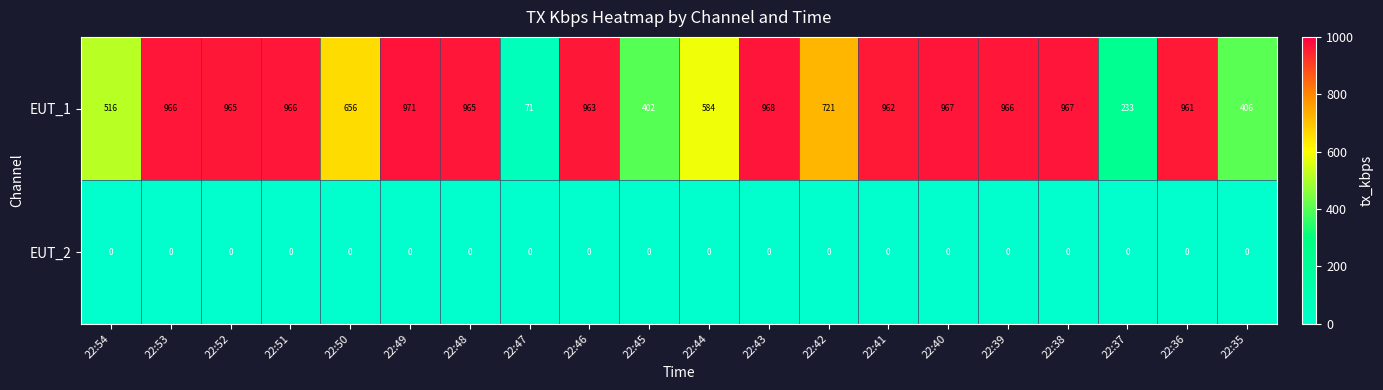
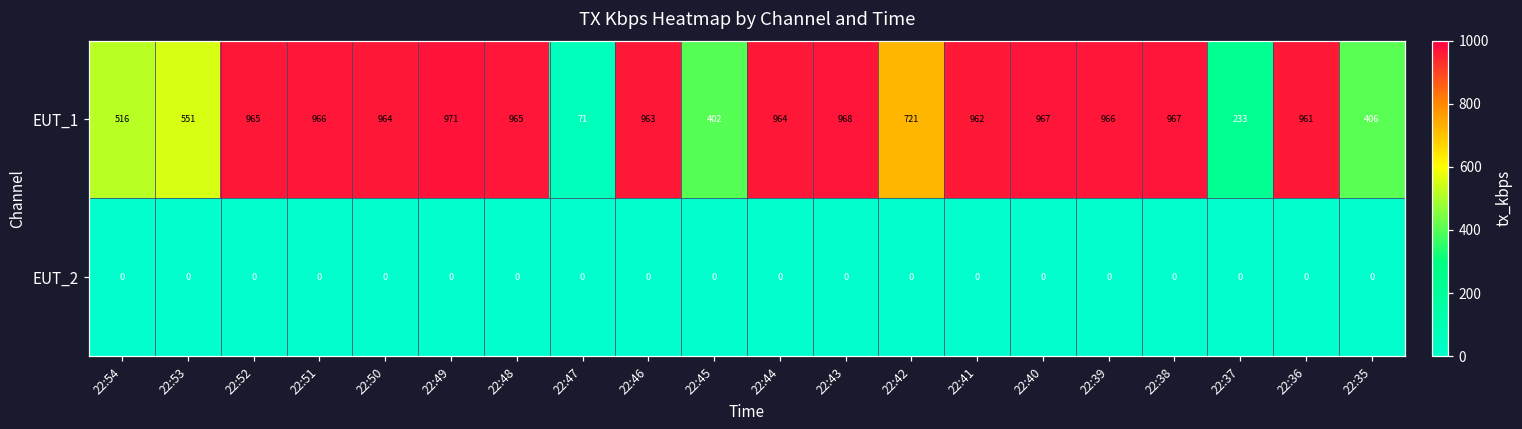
  {
    "EUT_1": {
      "22:54": 516,
-     "22:53": 966,
+     "22:53": 551,
      "22:52": 965,
      "22:51": 966,
-     "22:50": 656,
+     "22:50": 964,
      "22:49": 971,
      "22:48": 965,
      "22:47": 71,
      "22:46": 963,
      "22:45": 402,
-     "22:44": 584,
+     "22:44": 964,
      "22:43": 968,
      "22:42": 721,
      "22:41": 962,
      "22:40": 967,
      "22:39": 966,
      "22:38": 967,
      "22:37": 233,
      "22:36": 961,
      "22:35": 406
    },
    "EUT_2": {
      "22:54": 0,
      "22:53": 0,
      "22:52": 0,
      "22:51": 0,
      "22:50": 0,
      "22:49": 0,
      "22:48": 0,
      "22:47": 0,
      "22:46": 0,
      "22:45": 0,
      "22:44": 0,
      "22:43": 0,
      "22:42": 0,
      "22:41": 0,
      "22:40": 0,
      "22:39": 0,
      "22:38": 0,
      "22:37": 0,
      "22:36": 0,
      "22:35": 0
    }
  }
